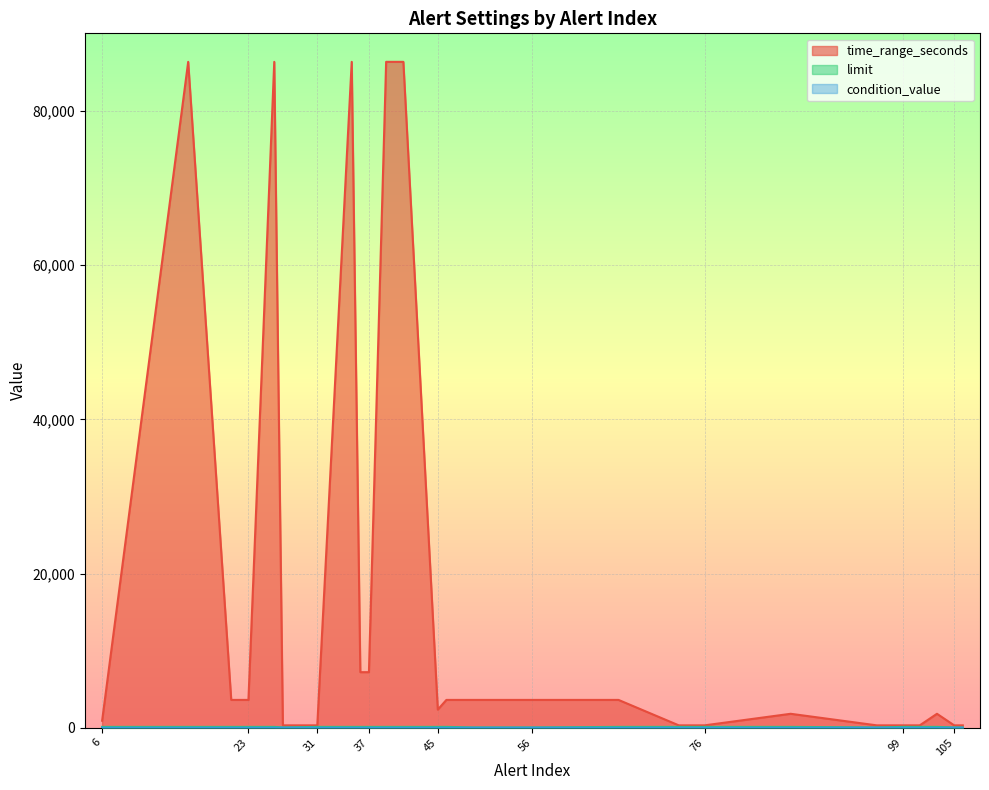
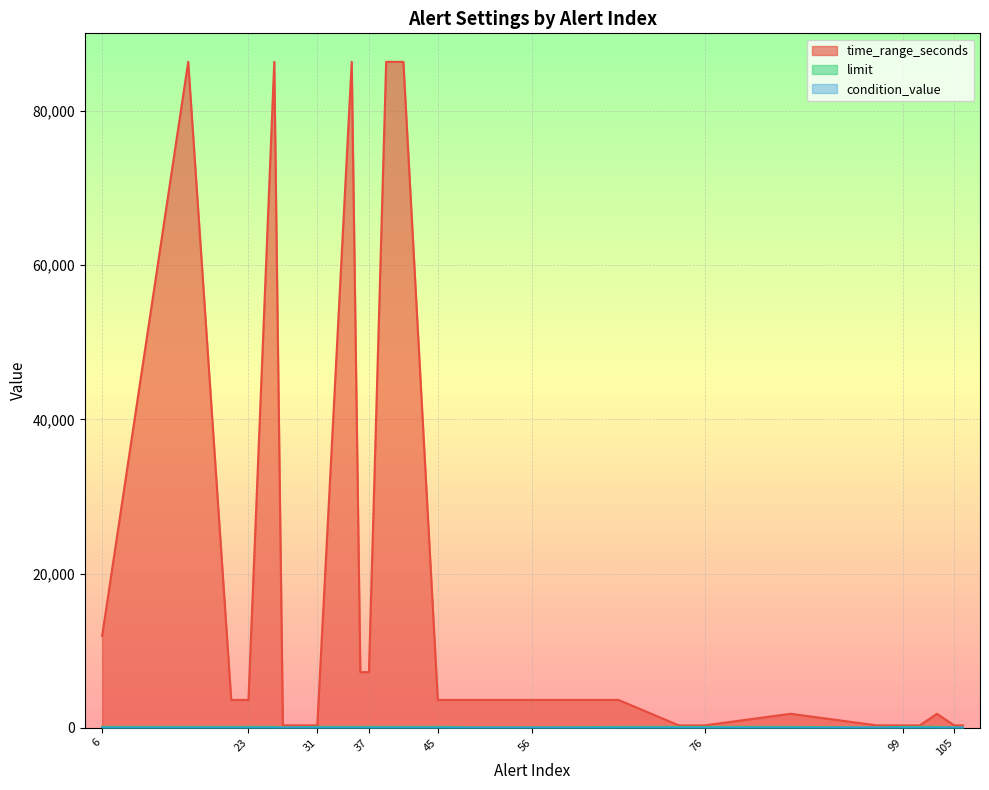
  {
    "time_range_seconds": {
-     "6": "1,000",
+     "6": "12,000",
      "23": "4,000",
      "37": "7,000",
-     "45": "2,000",
+     "45": "4,000",
      "56": "4,000"
    }
  }
